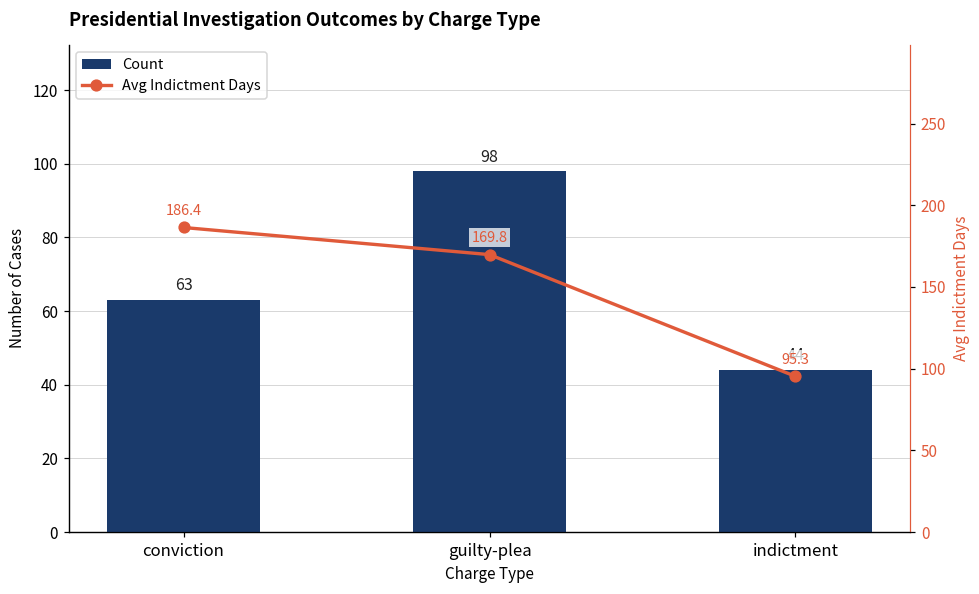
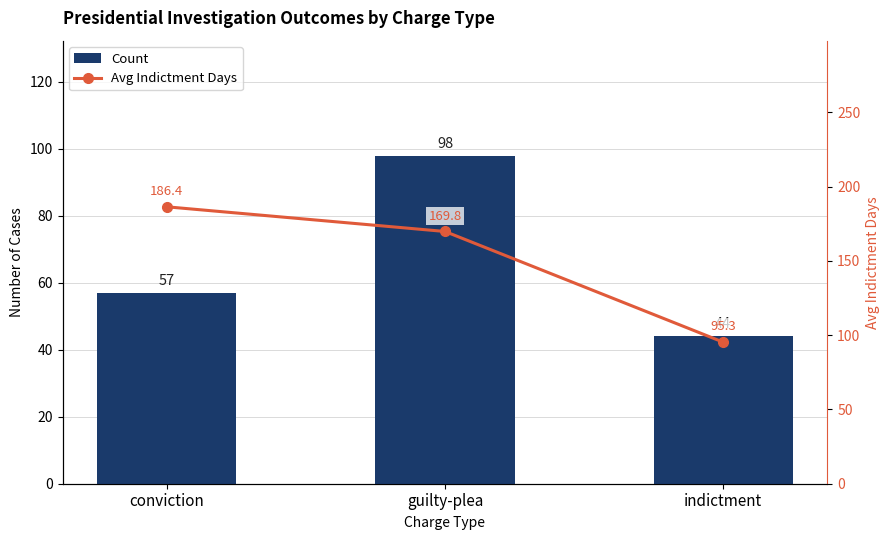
  {
    "Count": {
-     "conviction": 63,
+     "conviction": 57,
      "guilty-plea": 98
    }
  }
